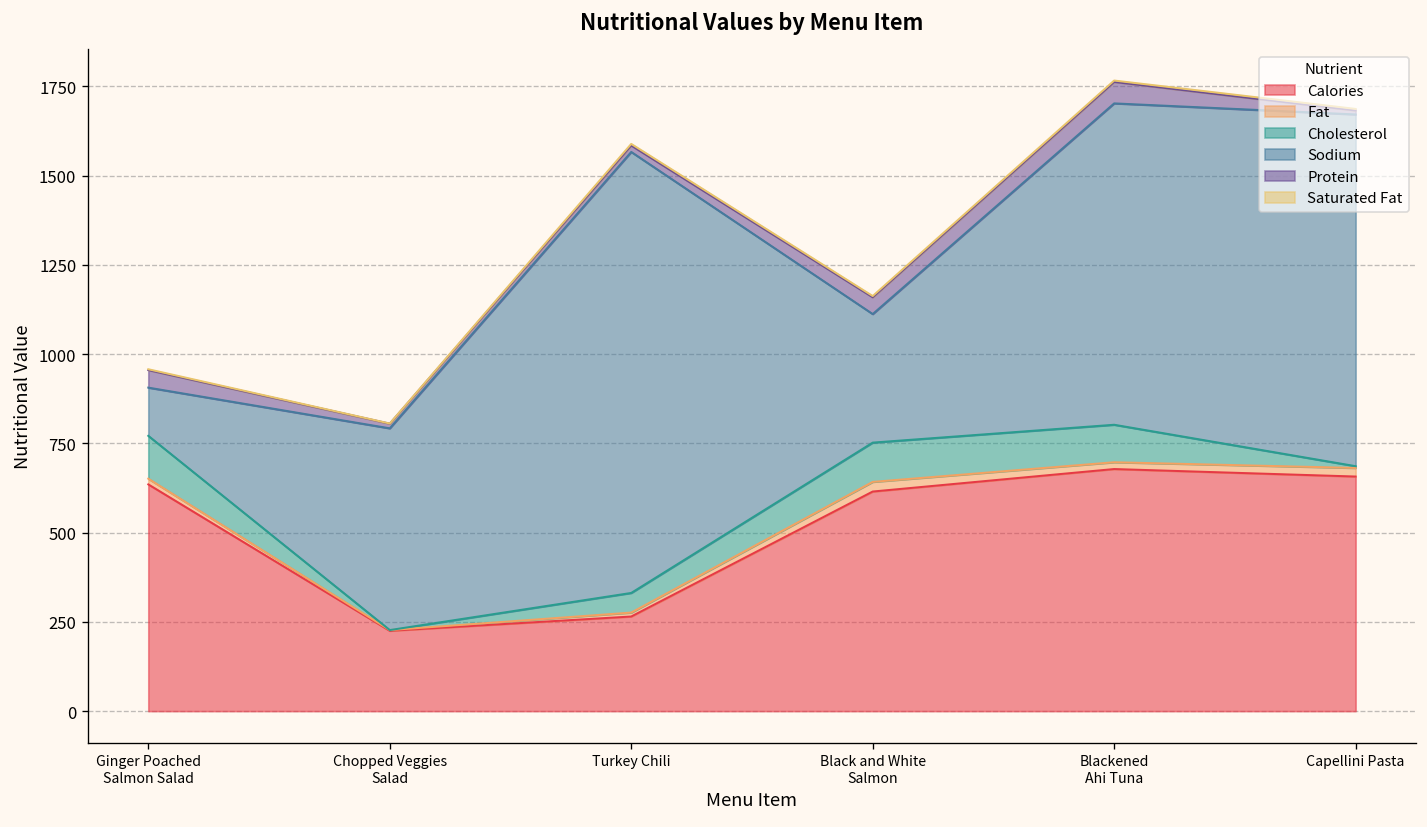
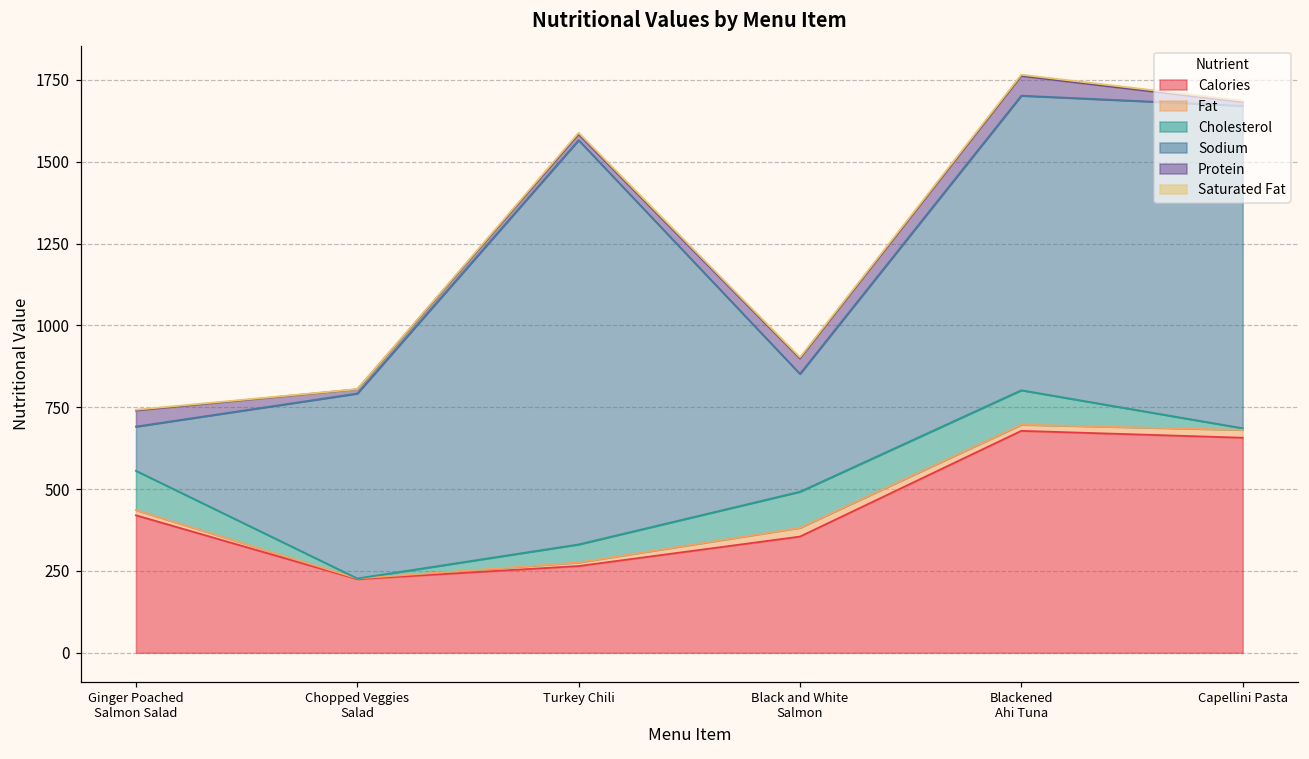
  {
    "Calories": {
-     "Ginger Poached Salmon Salad": 640,
+     "Ginger Poached Salmon Salad": 420,
      "Turkey Chili": 270,
-     "Black and White Salmon": 620,
+     "Black and White Salmon": 360,
      "Blackened Ahi Tuna": 680,
      "Capellini Pasta": 660
    }
  }
